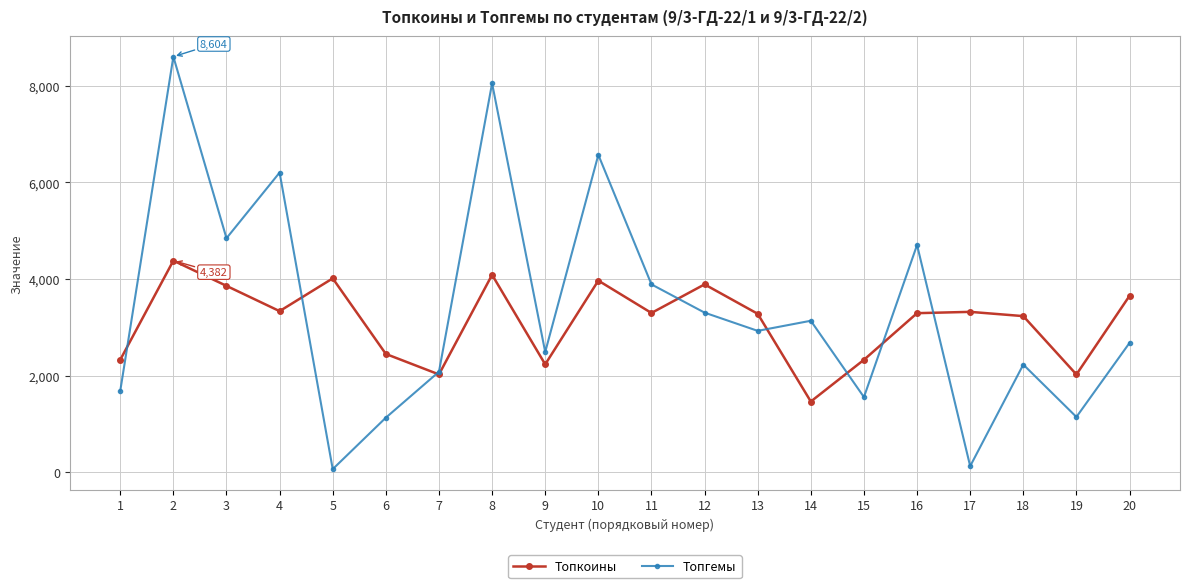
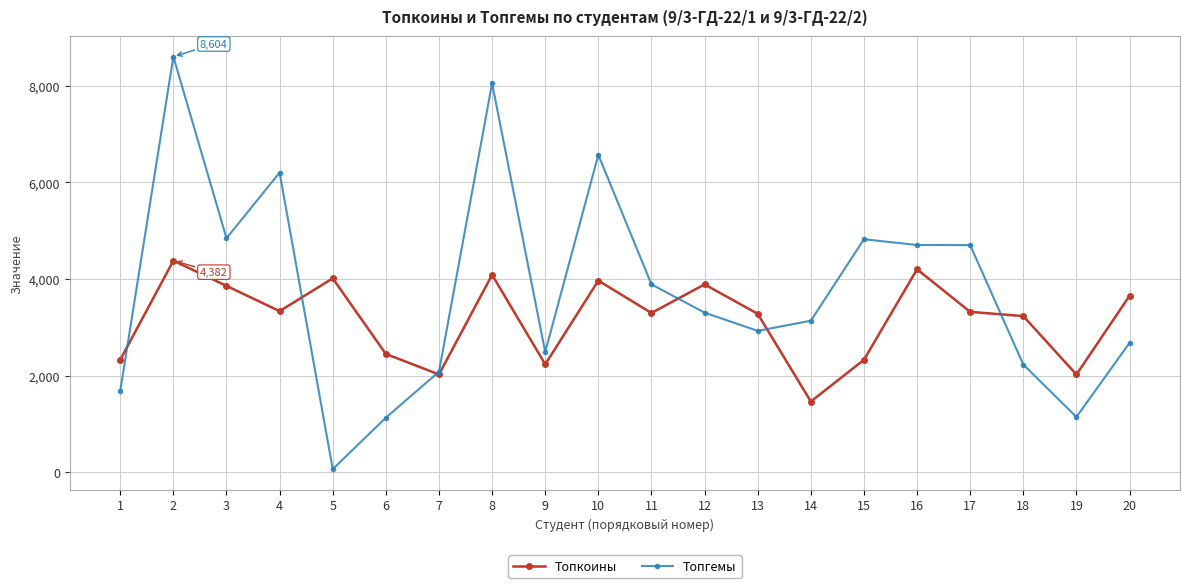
  {
    "Топкоины": {
      "1": "2,300",
      "3": "3,900",
      "4": "3,300",
      "5": "4,000",
      "6": "2,500",
      "7": "2,000",
      "8": "4,100",
      "9": "2,200",
      "10": "4,000",
      "11": "3,300",
      "12": "3,900",
      "13": "3,300",
      "14": "1,500",
      "15": "2,300",
-     "16": "3,300",
+     "16": "4,200",
      "17": "3,300",
      "18": "3,200",
      "19": "2,000",
      "20": "3,700"
    },
    "Топгемы": {
      "1": "1,700",
      "3": "4,800",
      "4": "6,200",
      "5": "100",
      "6": "1,100",
      "7": "2,100",
      "8": "8,100",
      "9": "2,500",
      "10": "6,600",
      "11": "3,900",
      "12": "3,300",
      "13": "2,900",
      "14": "3,100",
-     "15": "1,600",
+     "15": "4,800",
      "16": "4,700",
-     "17": "100",
+     "17": "4,700",
      "18": "2,200",
      "19": "1,100",
      "20": "2,700"
    }
  }
